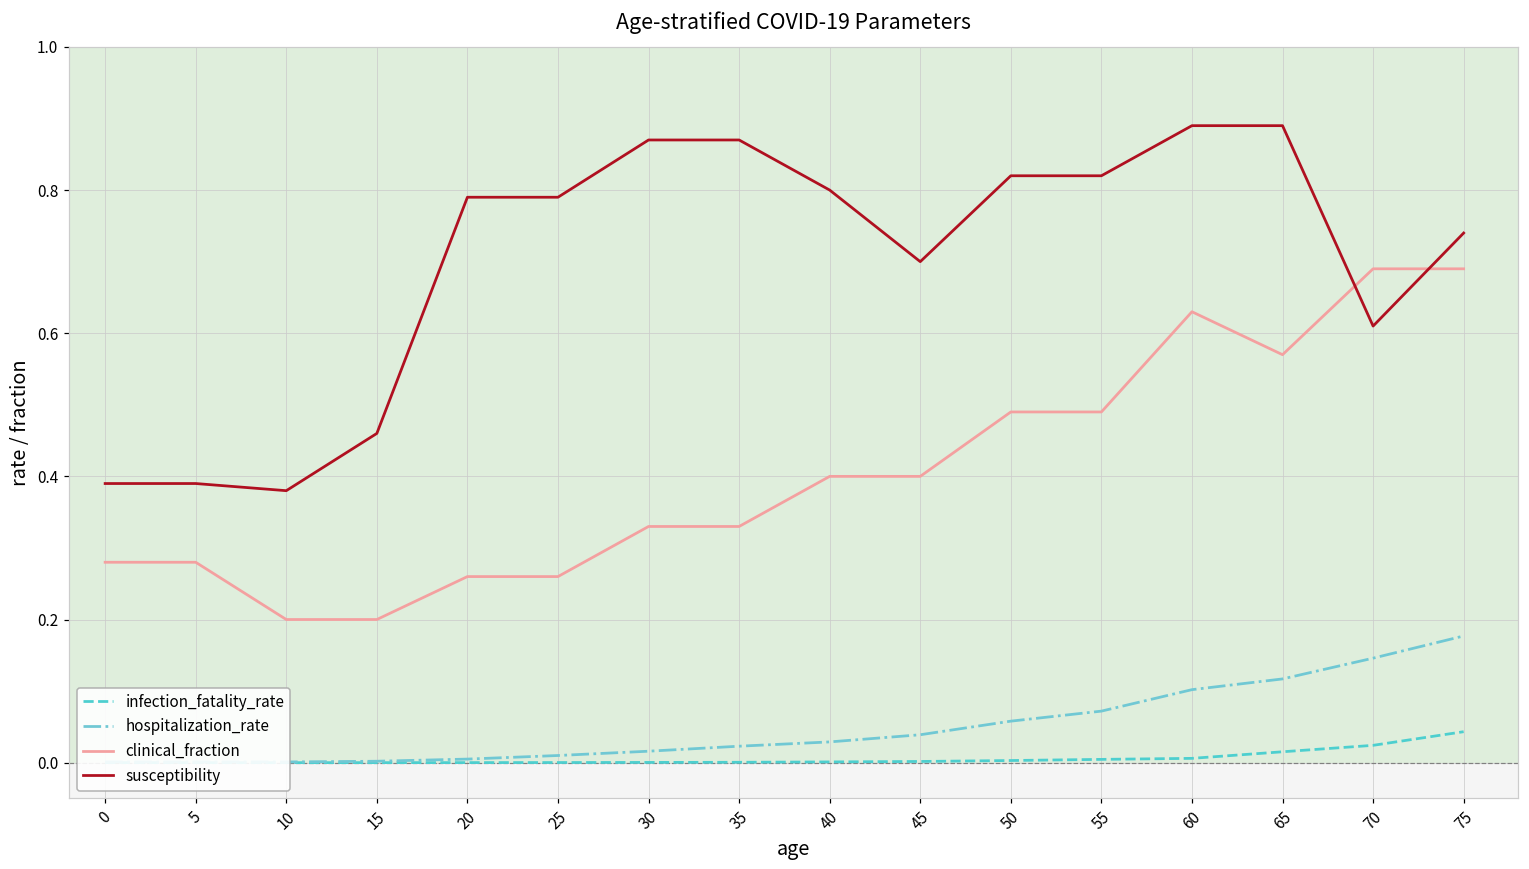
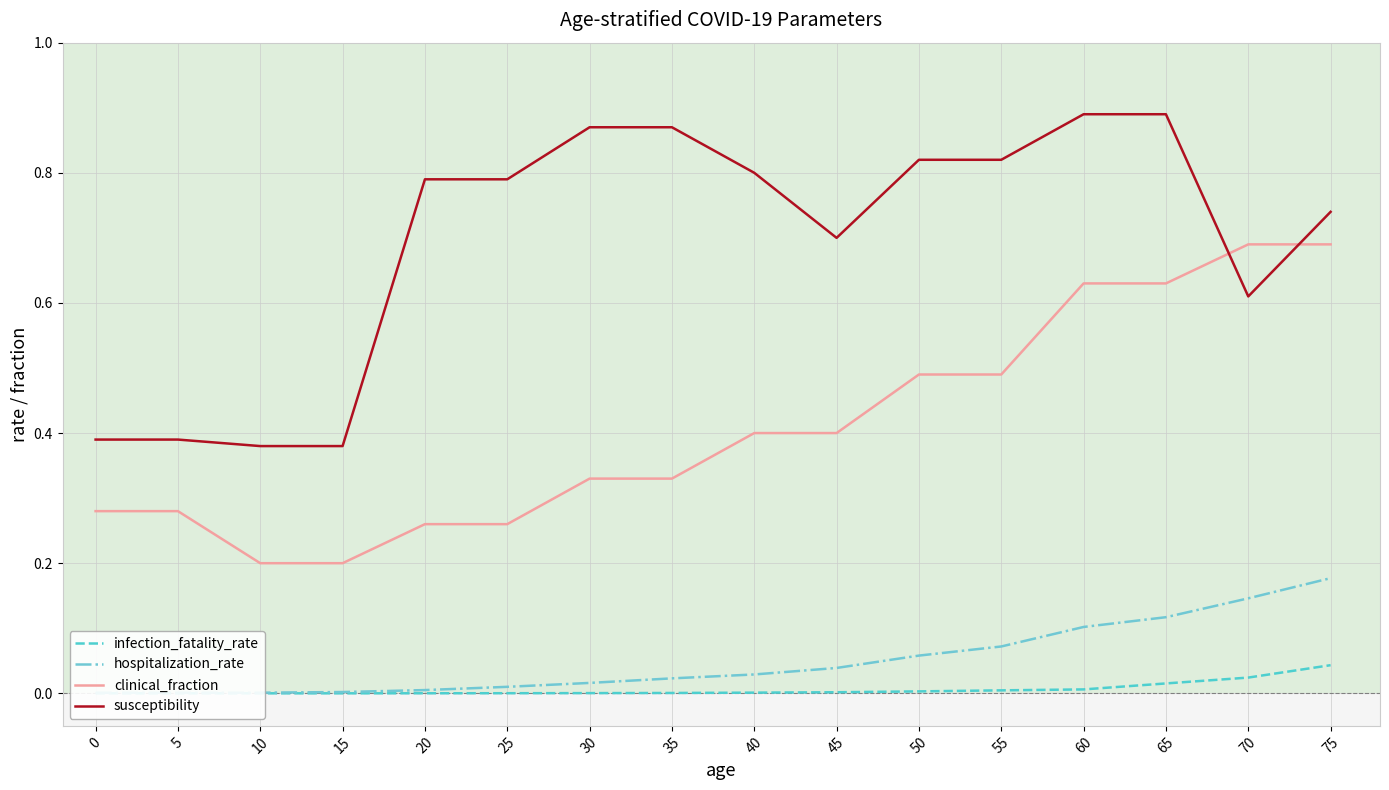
  {
    "clinical_fraction": {
      "0": 0.28,
      "5": 0.28,
      "10": 0.20,
      "15": 0.20,
      "20": 0.26,
      "25": 0.26,
      "30": 0.33,
      "35": 0.33,
      "40": 0.40,
      "45": 0.40,
      "50": 0.49,
      "55": 0.49,
      "60": 0.63,
-     "65": 0.57,
+     "65": 0.63,
      "70": 0.69,
      "75": 0.69
    },
    "susceptibility": {
      "0": 0.39,
      "5": 0.39,
      "10": 0.38,
-     "15": 0.46,
+     "15": 0.38,
      "20": 0.79,
      "25": 0.79,
      "30": 0.87,
      "35": 0.87,
      "40": 0.80,
      "45": 0.70,
      "50": 0.82,
      "55": 0.82,
      "60": 0.89,
      "65": 0.89,
      "70": 0.61,
      "75": 0.74
    }
  }
